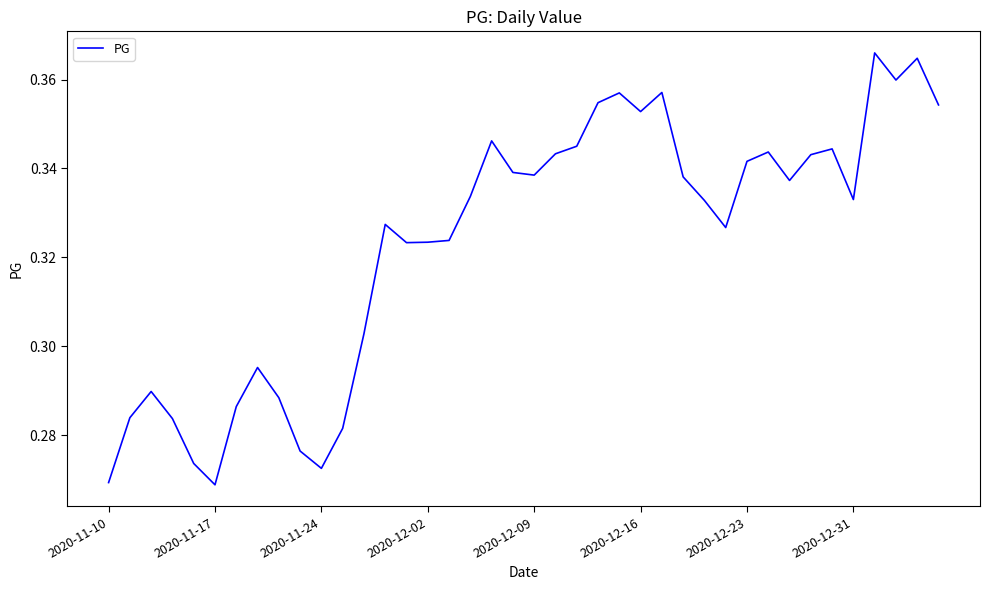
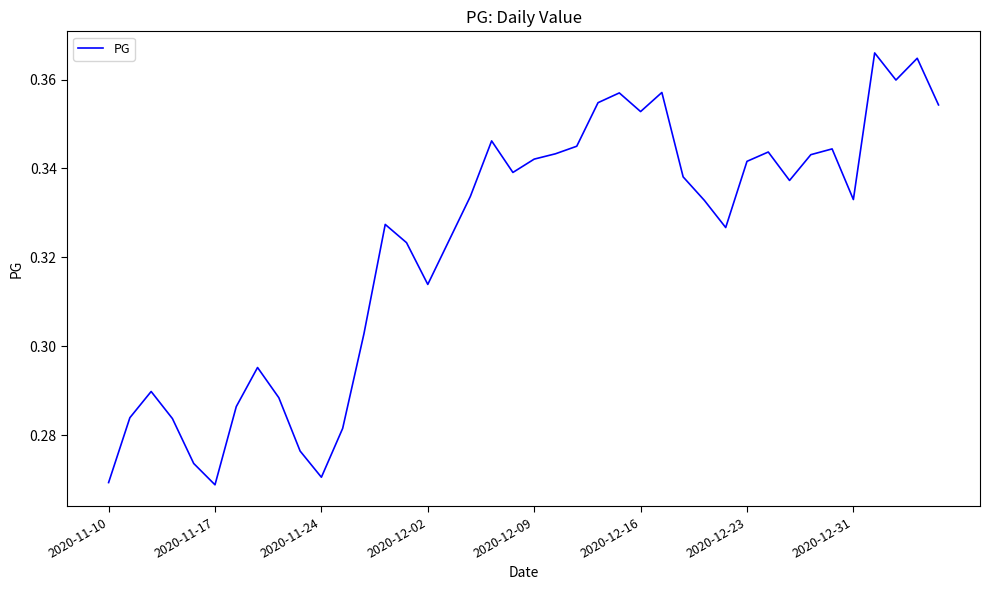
  {
    "2020-11-10": 0.269,
    "2020-11-17": 0.269,
-   "2020-11-24": 0.273,
-   "2020-12-02": 0.323,
-   "2020-12-09": 0.339,
+   "2020-11-24": 0.271,
+   "2020-12-02": 0.314,
+   "2020-12-09": 0.342,
    "2020-12-16": 0.353,
    "2020-12-23": 0.342,
    "2020-12-31": 0.333
  }
